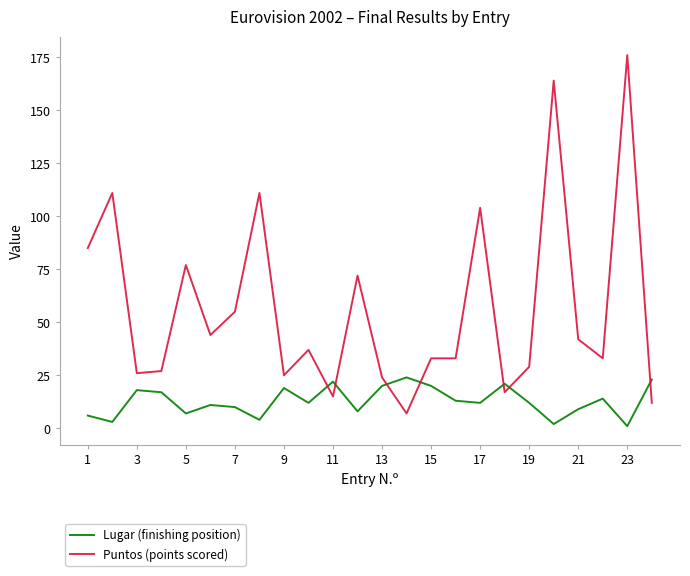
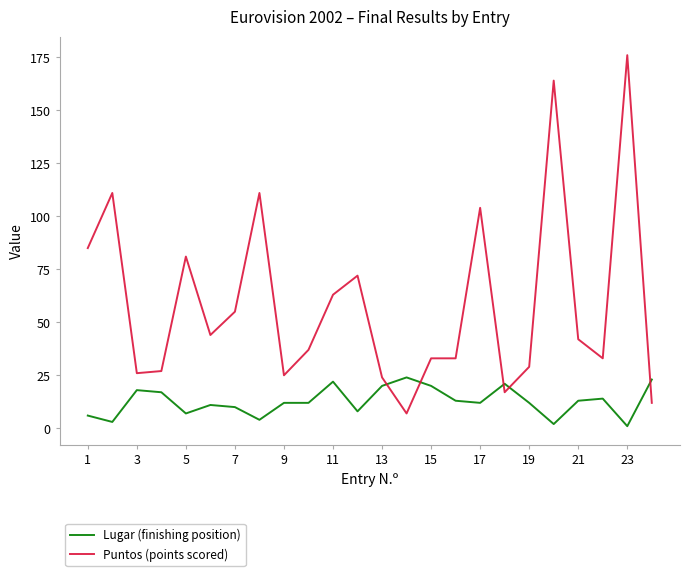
  {
    "Lugar (finishing position)": {
      "1": 6,
      "3": 18,
      "5": 7,
      "7": 10,
-     "9": 19,
+     "9": 12,
      "11": 22,
      "13": 20,
      "15": 20,
      "17": 12,
      "19": 12,
-     "21": 9,
+     "21": 13,
      "23": 1
    },
    "Puntos (points scored)": {
      "1": 85,
      "3": 26,
-     "5": 77,
+     "5": 81,
      "7": 55,
      "9": 25,
-     "11": 15,
+     "11": 63,
      "13": 24,
      "15": 33,
      "17": 104,
      "19": 29,
      "21": 42,
      "23": 176
    }
  }
